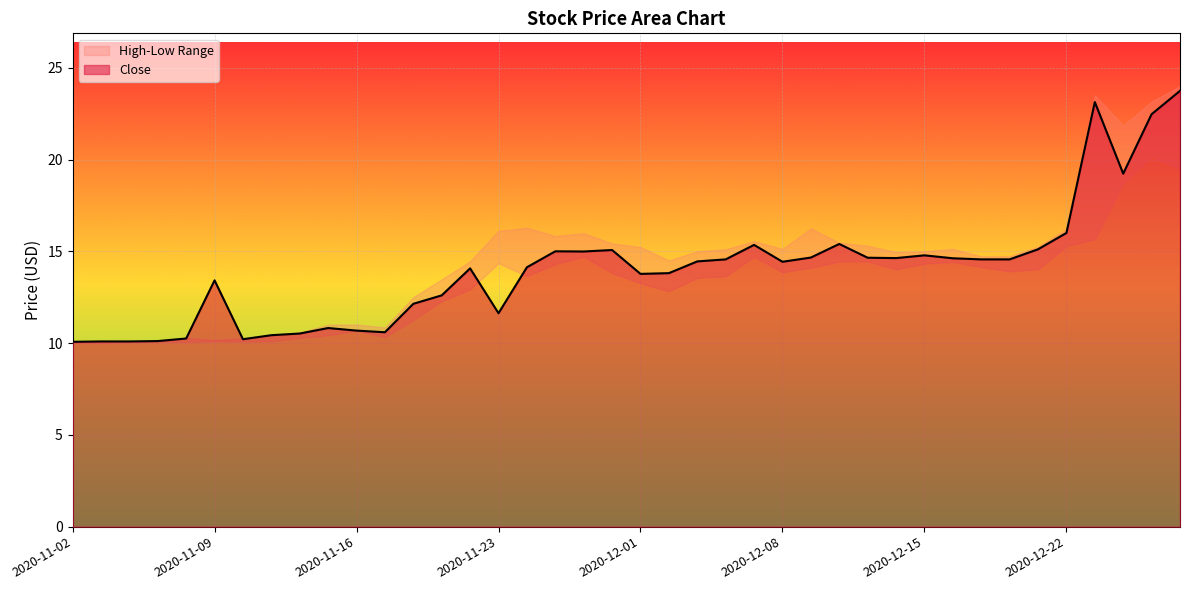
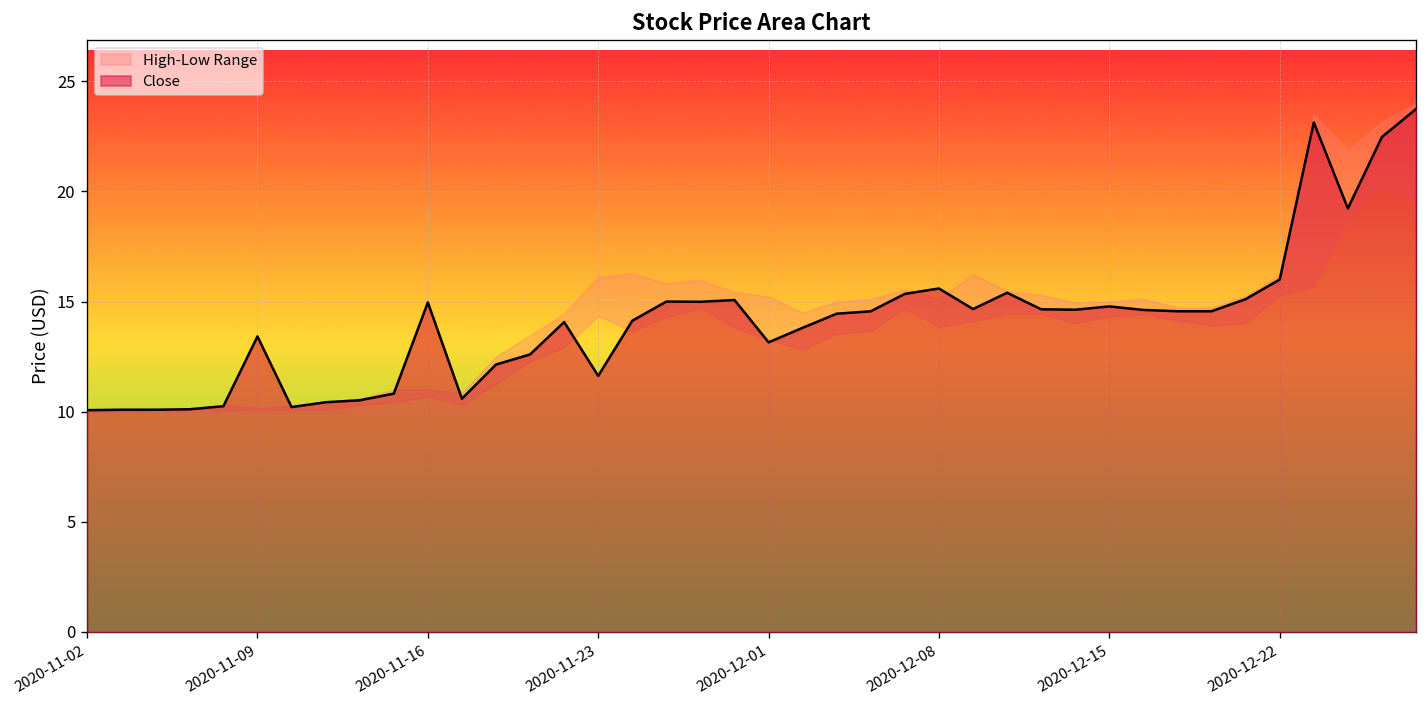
  {
    "Close": {
      "2020-11-09": 13.4,
-     "2020-11-16": 10.7,
+     "2020-11-16": 15.0,
      "2020-11-23": 11.6,
-     "2020-12-01": 13.8,
-     "2020-12-08": 14.4,
+     "2020-12-01": 13.1,
+     "2020-12-08": 15.6,
      "2020-12-15": 14.8,
      "2020-12-22": 16.0
    }
  }
